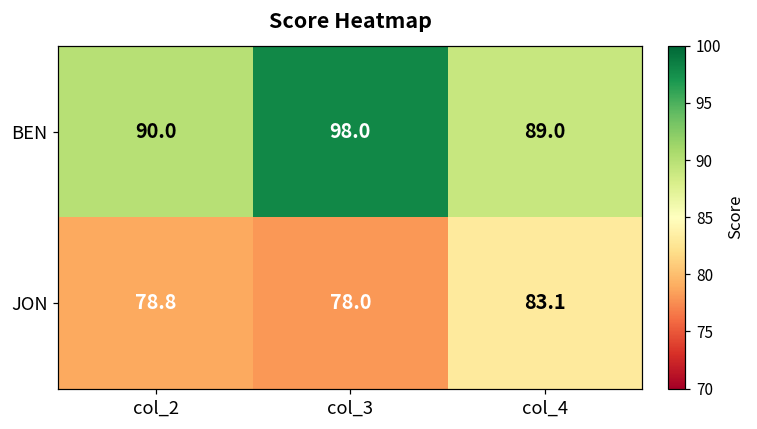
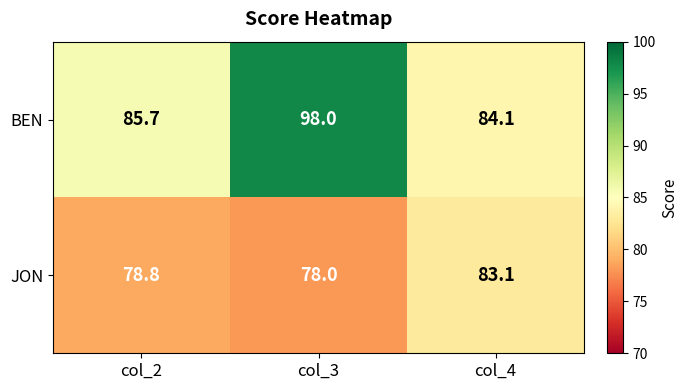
  {
    "BEN": {
-     "col_2": 90.0,
+     "col_2": 85.7,
      "col_3": 98.0,
-     "col_4": 89.0
+     "col_4": 84.1
    },
    "JON": {
      "col_2": 78.8,
      "col_3": 78.0,
      "col_4": 83.1
    }
  }
